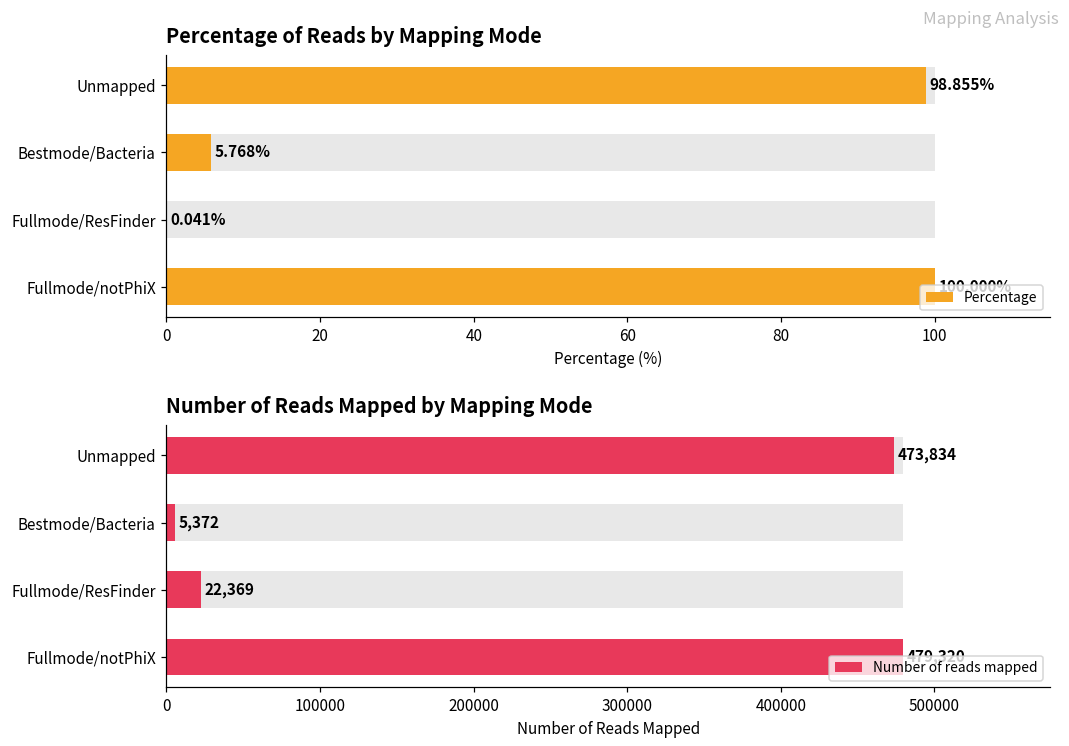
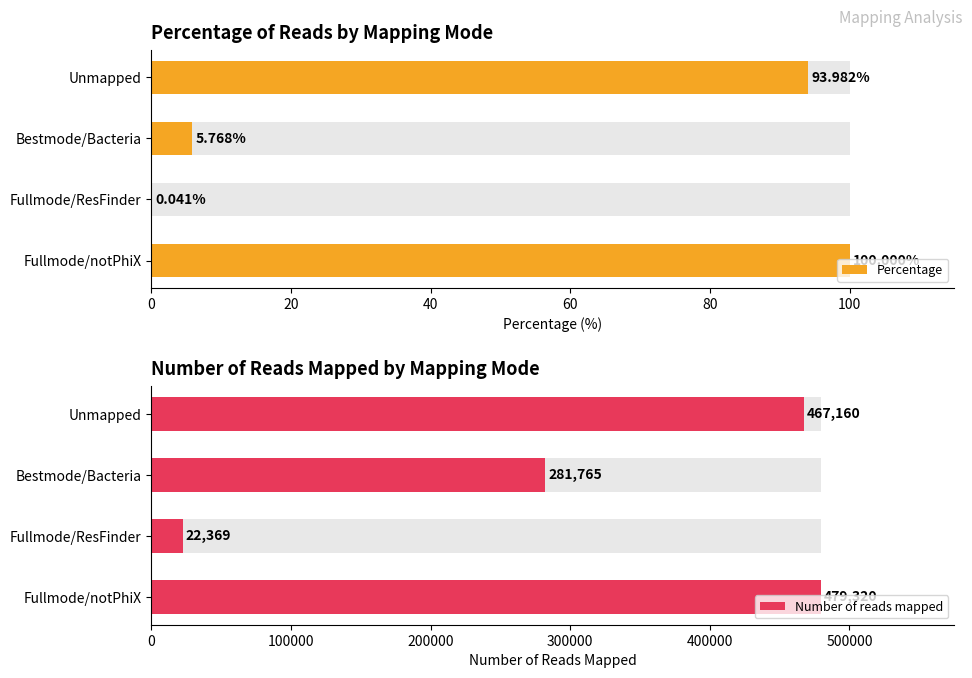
  {
    "Percentage of Reads by Mapping Mode": {
      "Percentage": {
-       "Unmapped": "98.855%",
+       "Unmapped": "93.982%",
        "Fullmode/ResFinder": "0.041%"
      }
    },
    "Number of Reads Mapped by Mapping Mode": {
      "Number of reads mapped": {
-       "Unmapped": "473,834",
-       "Bestmode/Bacteria": "5,372"
+       "Unmapped": "467,160",
+       "Bestmode/Bacteria": "281,765"
      }
    }
  }
